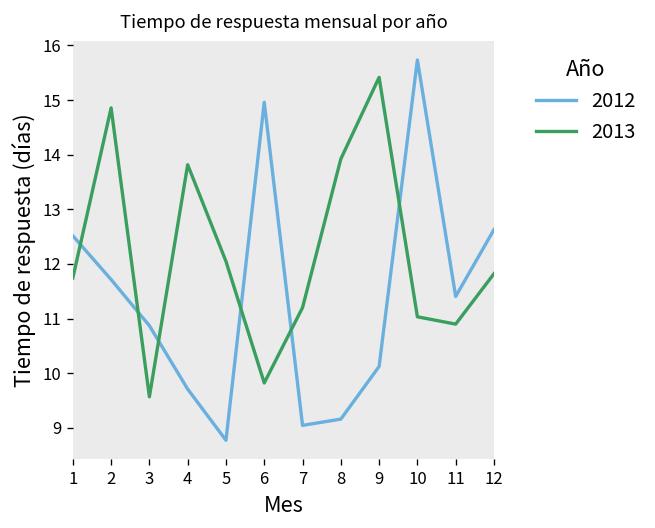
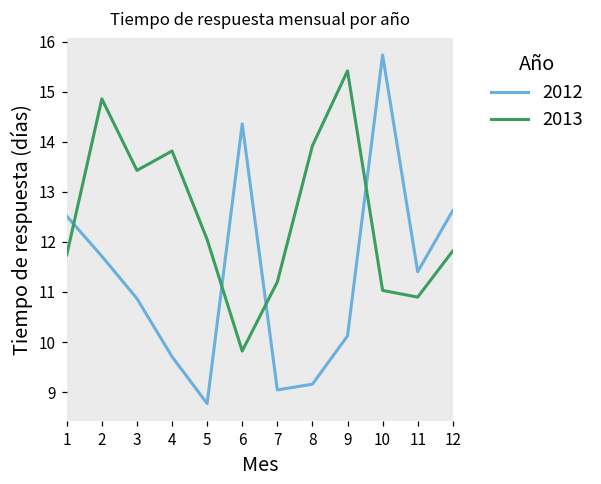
  {
    "2012": {
      "1": 12.5,
      "2": 11.7,
      "3": 10.9,
      "4": 9.7,
      "5": 8.8,
-     "6": 15.0,
+     "6": 14.4,
      "7": 9.0,
      "8": 9.2,
      "9": 10.1,
      "10": 15.7,
      "11": 11.4,
      "12": 12.6
    },
    "2013": {
      "1": 11.7,
      "2": 14.9,
-     "3": 9.6,
+     "3": 13.4,
      "4": 13.8,
      "5": 12.0,
      "6": 9.8,
      "7": 11.2,
      "8": 13.9,
      "9": 15.4,
      "10": 11.0,
      "11": 10.9,
      "12": 11.8
    }
  }
